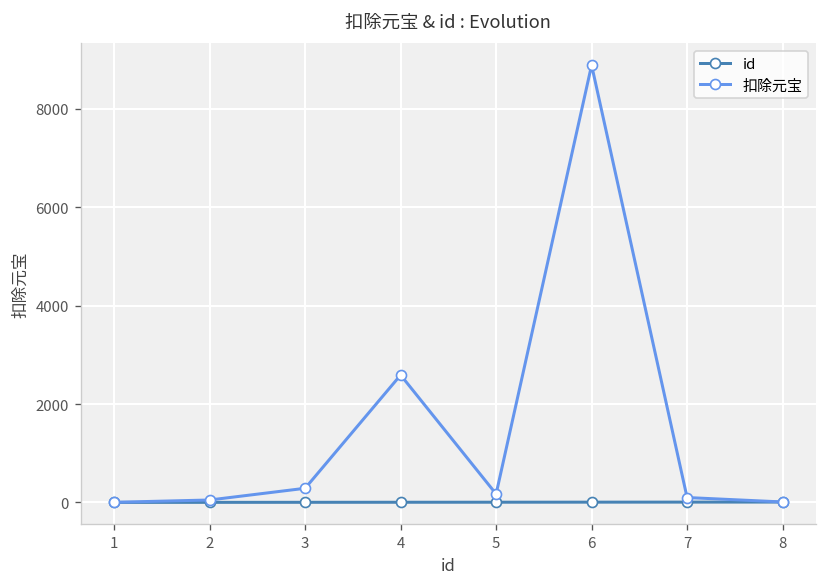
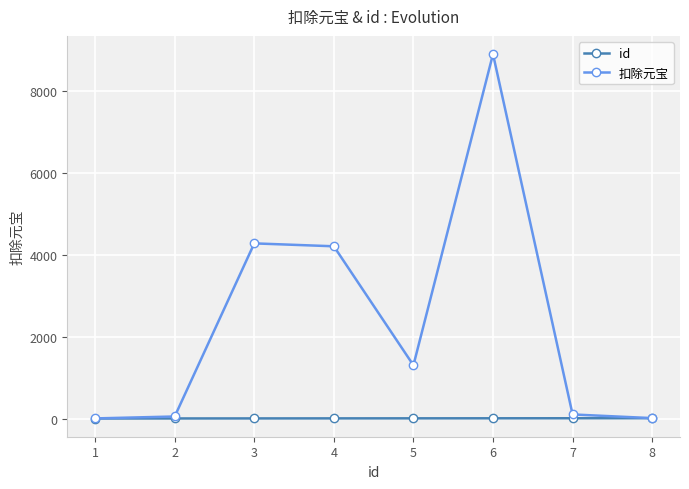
  {
    "id": {
      "3": 0,
      "4": 0,
      "5": 0,
      "6": 0,
      "7": 0
    },
    "扣除元宝": {
-     "3": 300,
-     "4": 2600,
-     "5": 200,
+     "3": 4300,
+     "4": 4200,
+     "5": 1300,
      "6": 8900,
      "7": 100
    }
  }
